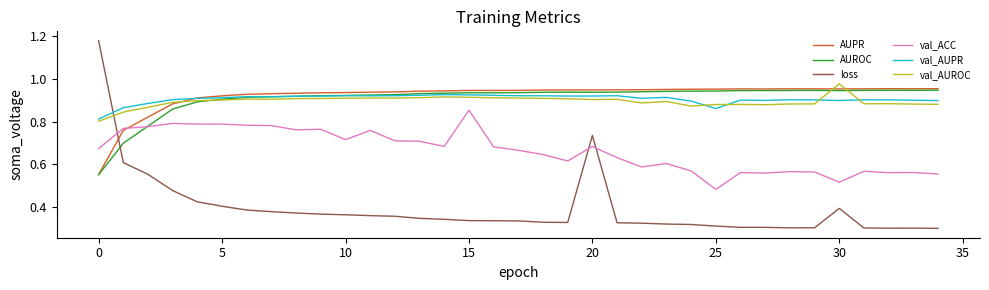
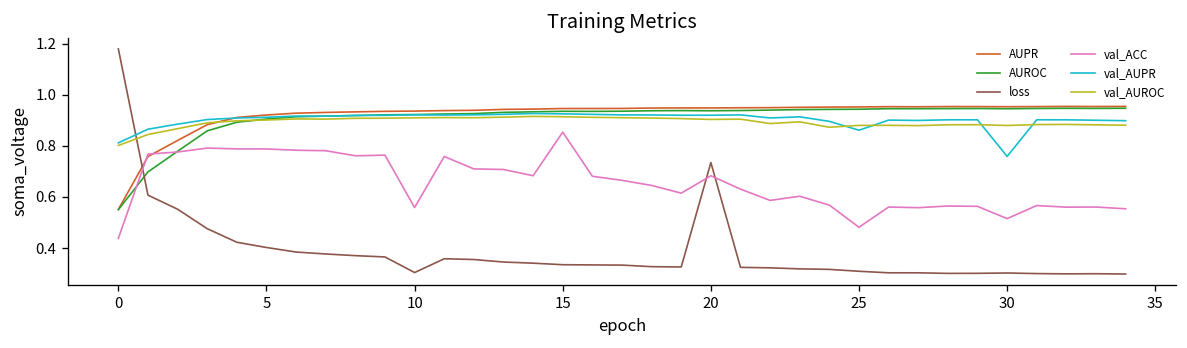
  {
    "AUPR": {
      "10": 0.94
    },
    "loss": {
      "0": 1.18,
      "5": 0.40,
-     "10": 0.36,
+     "10": 0.30,
      "15": 0.33,
      "20": 0.73,
      "25": 0.31,
-     "30": 0.39
+     "30": 0.30
    },
    "val_ACC": {
-     "0": 0.67,
+     "0": 0.44,
      "5": 0.79,
-     "10": 0.71,
+     "10": 0.56,
      "15": 0.85,
      "20": 0.68,
      "25": 0.48,
      "30": 0.52
    },
    "val_AUPR": {
      "20": 0.92,
      "25": 0.86,
-     "30": 0.90
+     "30": 0.76
    },
    "val_AUROC": {
      "20": 0.90,
      "25": 0.88,
-     "30": 0.98
+     "30": 0.88
    }
  }
